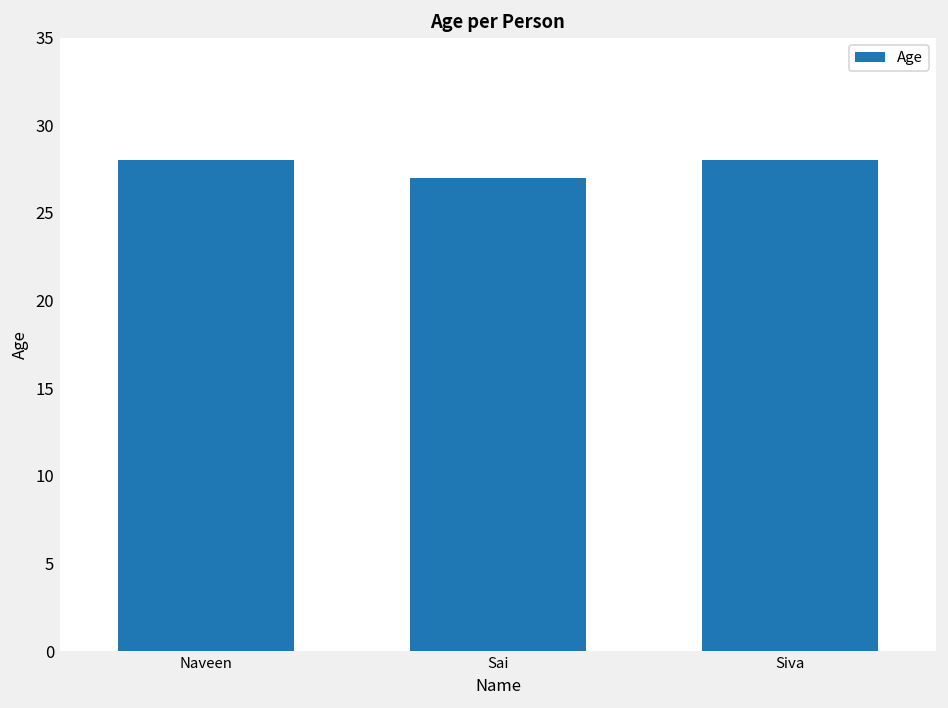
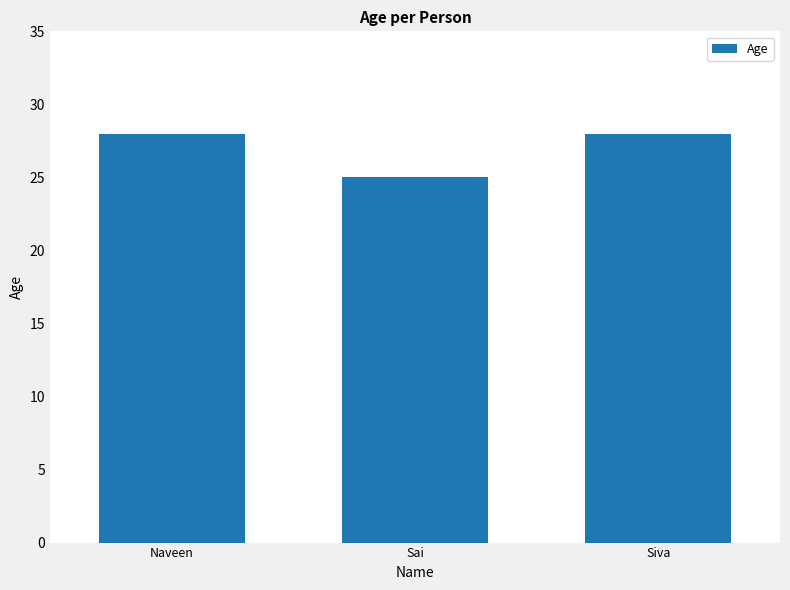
  {
    "Naveen": 28,
-   "Sai": 27,
+   "Sai": 25,
    "Siva": 28
  }
